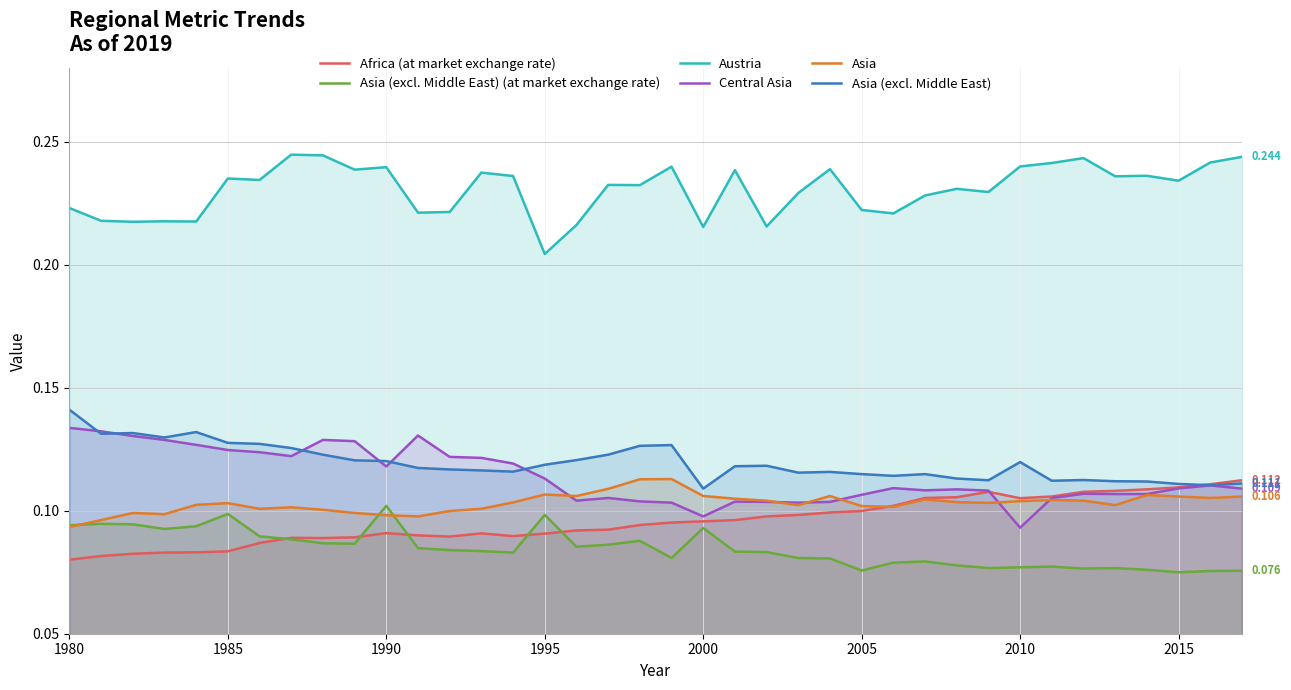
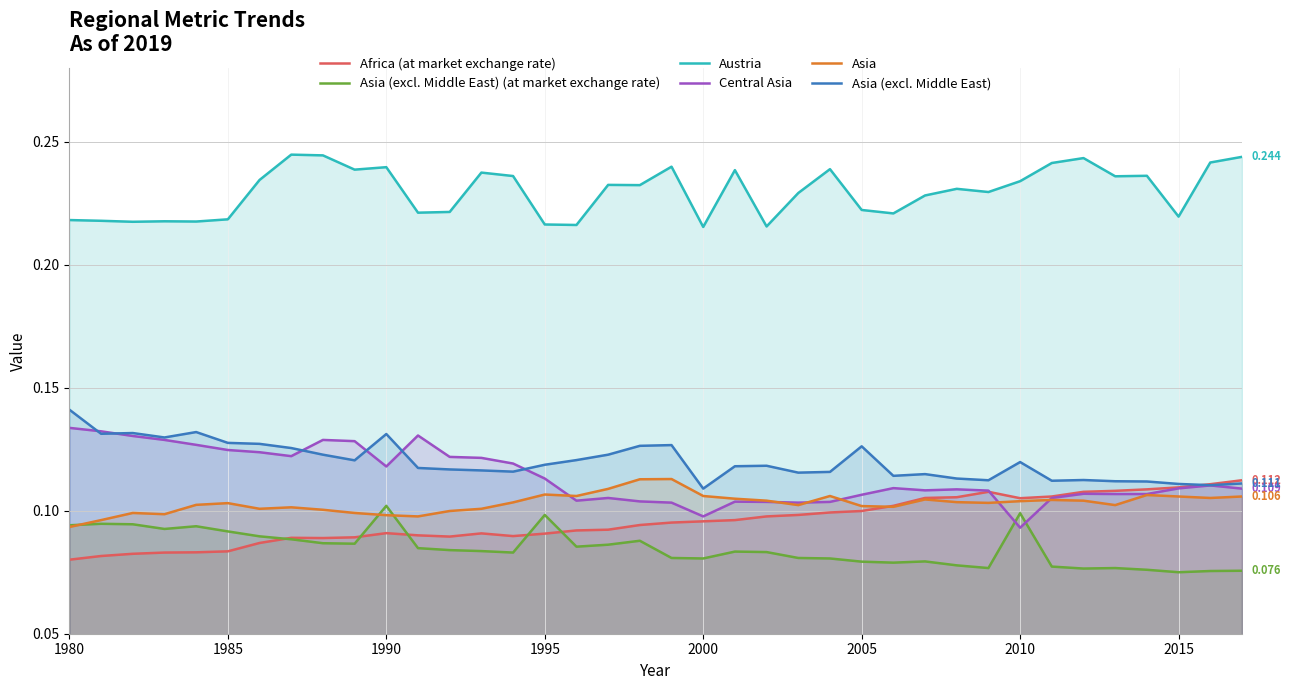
  {
    "Asia (excl. Middle East) (at market exchange rate)": {
-     "1985": 0.099,
+     "1985": 0.092,
      "1990": 0.102,
      "1995": 0.098,
-     "2000": 0.093,
-     "2005": 0.076,
-     "2010": 0.077,
+     "2000": 0.081,
+     "2005": 0.079,
+     "2010": 0.099,
      "2015": 0.075
    },
    "Austria": {
-     "1980": 0.223,
-     "1985": 0.235,
+     "1980": 0.218,
+     "1985": 0.219,
      "1990": 0.240,
-     "1995": 0.204,
+     "1995": 0.216,
      "2000": 0.215,
      "2005": 0.222,
-     "2010": 0.240,
-     "2015": 0.234
+     "2010": 0.234,
+     "2015": 0.220
    },
    "Central Asia": {
      "1980": 0.134,
      "1985": 0.125,
      "1990": 0.118,
      "1995": 0.113,
      "2000": 0.098,
      "2005": 0.107,
      "2010": 0.093
    },
    "Asia (excl. Middle East)": {
      "1980": 0.141,
      "1985": 0.128,
-     "1990": 0.120,
+     "1990": 0.131,
      "1995": 0.119,
      "2000": 0.109,
-     "2005": 0.115,
+     "2005": 0.126,
      "2010": 0.120,
      "2015": 0.111
    }
  }
